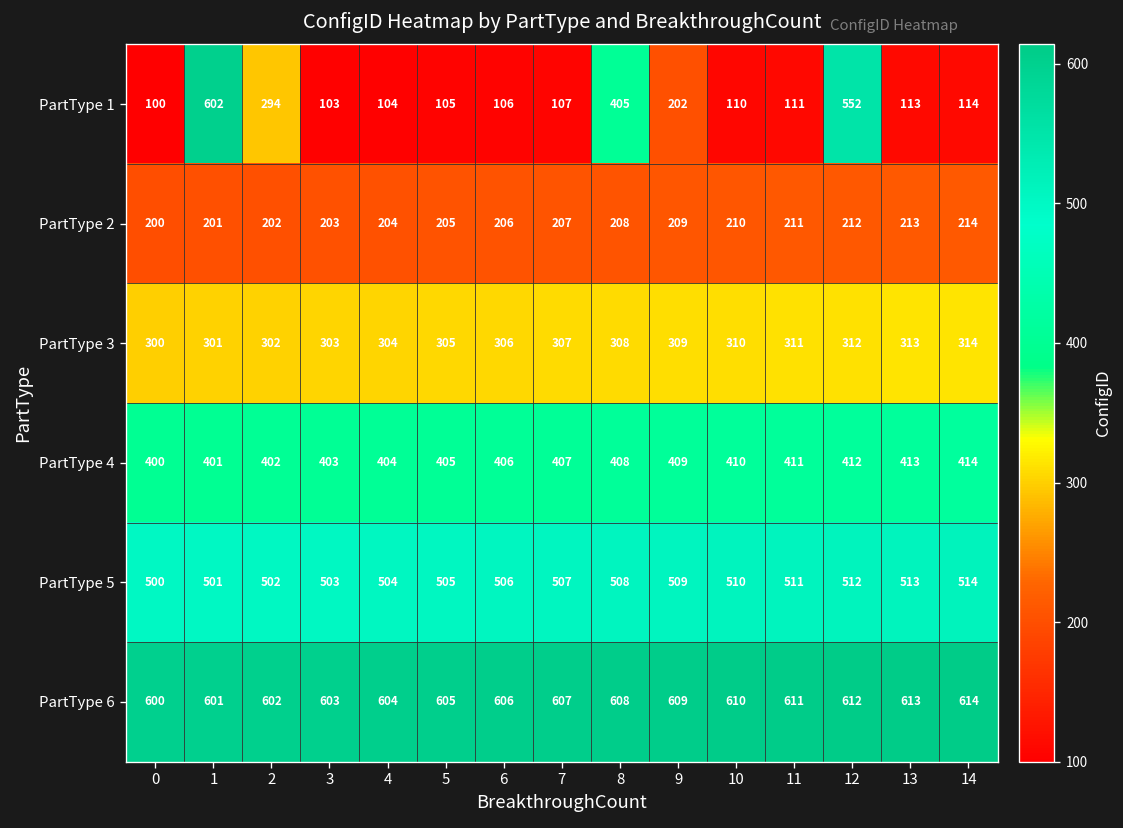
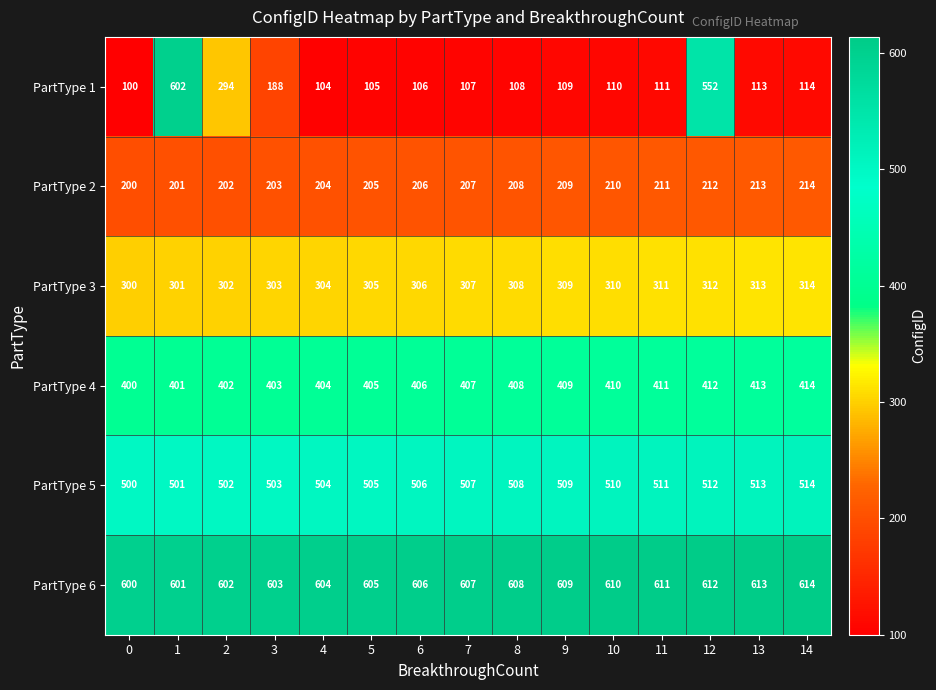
  {
    "PartType 1": {
      "0": 100,
      "1": 602,
      "2": 294,
-     "3": 103,
+     "3": 188,
      "4": 104,
      "5": 105,
      "6": 106,
      "7": 107,
-     "8": 405,
-     "9": 202,
+     "8": 108,
+     "9": 109,
      "10": 110,
      "11": 111,
      "12": 552,
      "13": 113,
      "14": 114
    },
    "PartType 2": {
      "0": 200,
      "1": 201,
      "2": 202,
      "3": 203,
      "4": 204,
      "5": 205,
      "6": 206,
      "7": 207,
      "8": 208,
      "9": 209,
      "10": 210,
      "11": 211,
      "12": 212,
      "13": 213,
      "14": 214
    },
    "PartType 3": {
      "0": 300,
      "1": 301,
      "2": 302,
      "3": 303,
      "4": 304,
      "5": 305,
      "6": 306,
      "7": 307,
      "8": 308,
      "9": 309,
      "10": 310,
      "11": 311,
      "12": 312,
      "13": 313,
      "14": 314
    },
    "PartType 4": {
      "0": 400,
      "1": 401,
      "2": 402,
      "3": 403,
      "4": 404,
      "5": 405,
      "6": 406,
      "7": 407,
      "8": 408,
      "9": 409,
      "10": 410,
      "11": 411,
      "12": 412,
      "13": 413,
      "14": 414
    },
    "PartType 5": {
      "0": 500,
      "1": 501,
      "2": 502,
      "3": 503,
      "4": 504,
      "5": 505,
      "6": 506,
      "7": 507,
      "8": 508,
      "9": 509,
      "10": 510,
      "11": 511,
      "12": 512,
      "13": 513,
      "14": 514
    },
    "PartType 6": {
      "0": 600,
      "1": 601,
      "2": 602,
      "3": 603,
      "4": 604,
      "5": 605,
      "6": 606,
      "7": 607,
      "8": 608,
      "9": 609,
      "10": 610,
      "11": 611,
      "12": 612,
      "13": 613,
      "14": 614
    }
  }
